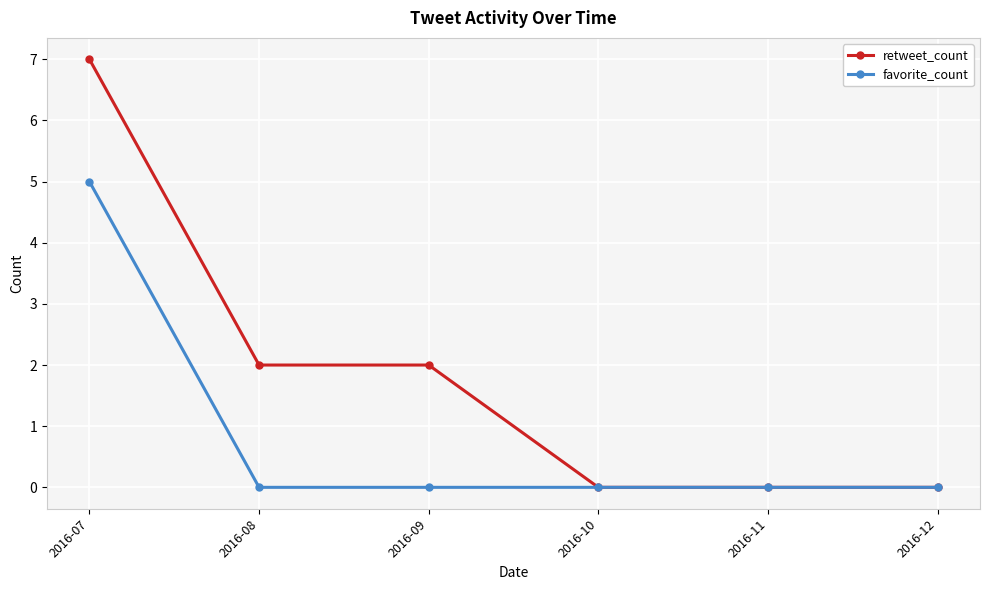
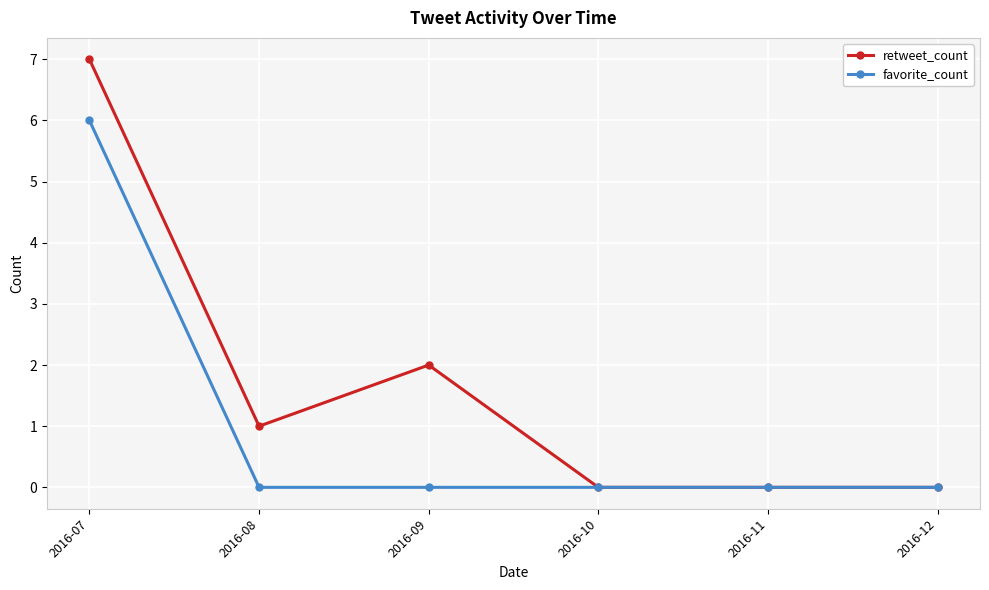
  {
    "retweet_count": {
      "2016-07": 7,
-     "2016-08": 2,
+     "2016-08": 1,
      "2016-09": 2
    },
    "favorite_count": {
-     "2016-07": 5,
+     "2016-07": 6,
      "2016-08": 0,
      "2016-09": 0
    }
  }
